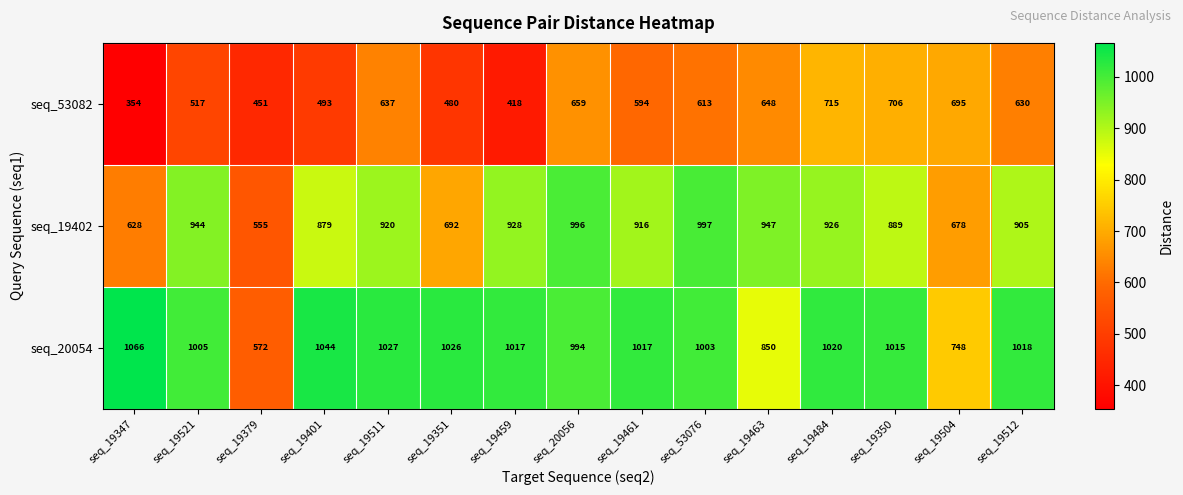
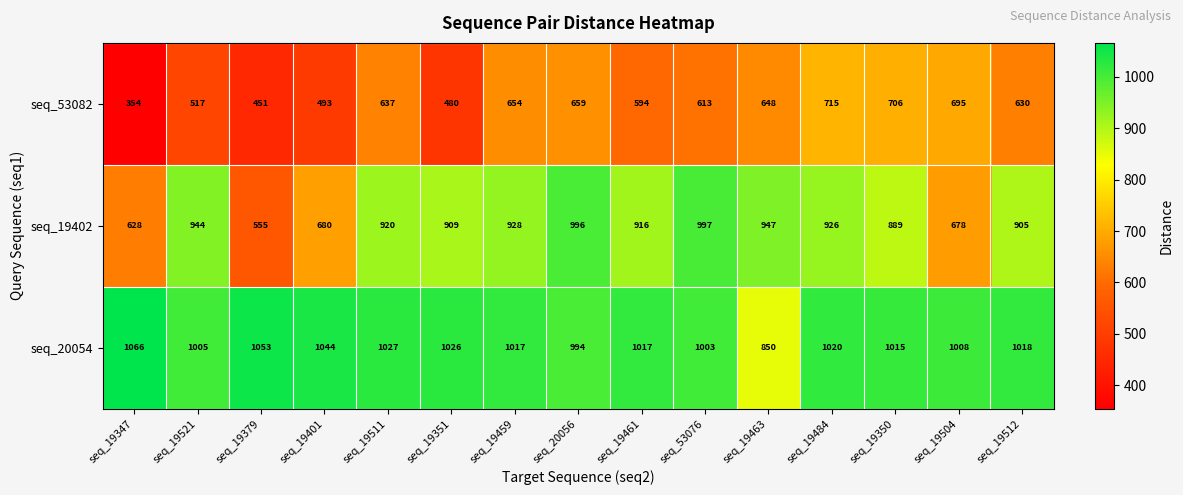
  {
    "seq_53082": {
      "seq_19347": 354,
      "seq_19521": 517,
      "seq_19379": 451,
      "seq_19401": 493,
      "seq_19511": 637,
      "seq_19351": 480,
-     "seq_19459": 418,
+     "seq_19459": 654,
      "seq_20056": 659,
      "seq_19461": 594,
      "seq_53076": 613,
      "seq_19463": 648,
      "seq_19484": 715,
      "seq_19350": 706,
      "seq_19504": 695,
      "seq_19512": 630
    },
    "seq_19402": {
      "seq_19347": 628,
      "seq_19521": 944,
      "seq_19379": 555,
-     "seq_19401": 879,
+     "seq_19401": 680,
      "seq_19511": 920,
-     "seq_19351": 692,
+     "seq_19351": 909,
      "seq_19459": 928,
      "seq_20056": 996,
      "seq_19461": 916,
      "seq_53076": 997,
      "seq_19463": 947,
      "seq_19484": 926,
      "seq_19350": 889,
      "seq_19504": 678,
      "seq_19512": 905
    },
    "seq_20054": {
      "seq_19347": 1066,
      "seq_19521": 1005,
-     "seq_19379": 572,
+     "seq_19379": 1053,
      "seq_19401": 1044,
      "seq_19511": 1027,
      "seq_19351": 1026,
      "seq_19459": 1017,
      "seq_20056": 994,
      "seq_19461": 1017,
      "seq_53076": 1003,
      "seq_19463": 850,
      "seq_19484": 1020,
      "seq_19350": 1015,
-     "seq_19504": 748,
+     "seq_19504": 1008,
      "seq_19512": 1018
    }
  }
